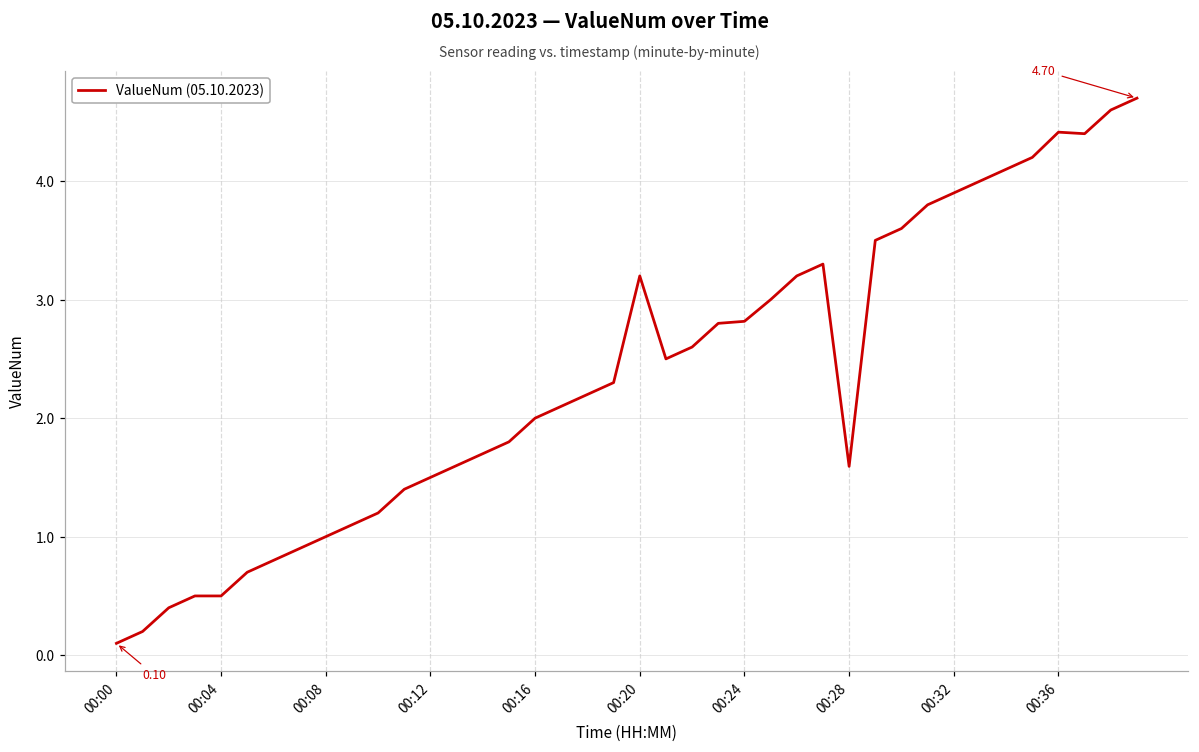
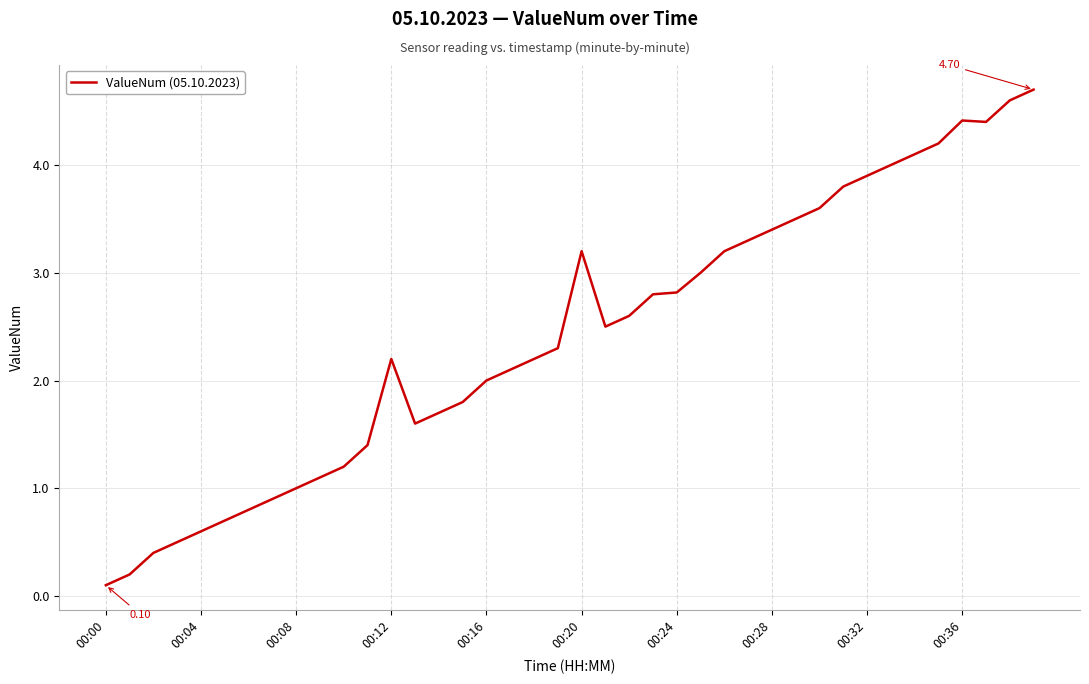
  {
-   "00:04": 0.5,
+   "00:04": 0.6,
    "00:08": 1.00,
-   "00:12": 1.5,
+   "00:12": 2.2,
    "00:16": 2.00,
    "00:20": 3.20,
    "00:24": 2.82,
-   "00:28": 1.59,
+   "00:28": 3.40,
    "00:32": 3.90,
    "00:36": 4.41
  }
